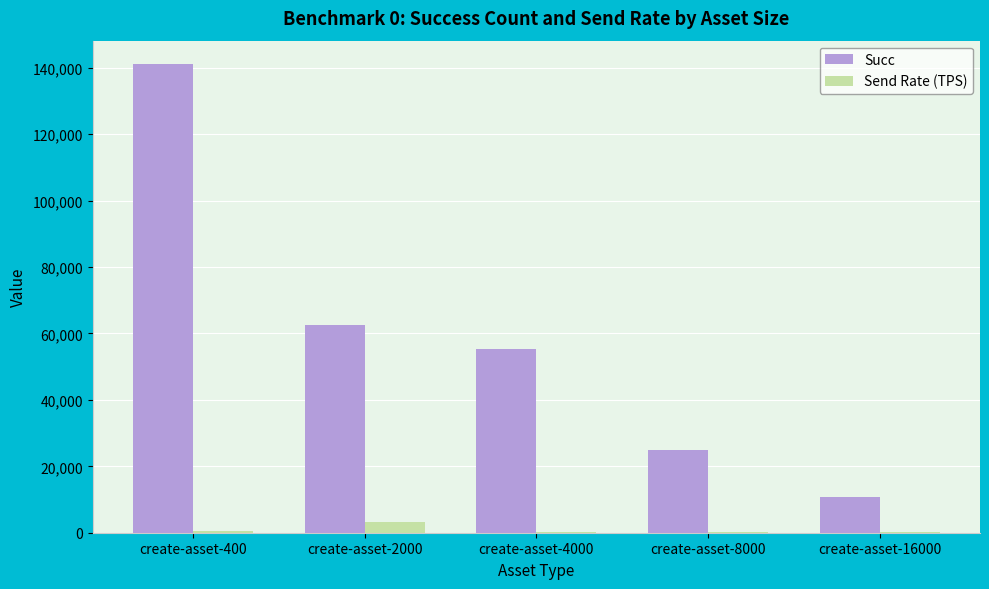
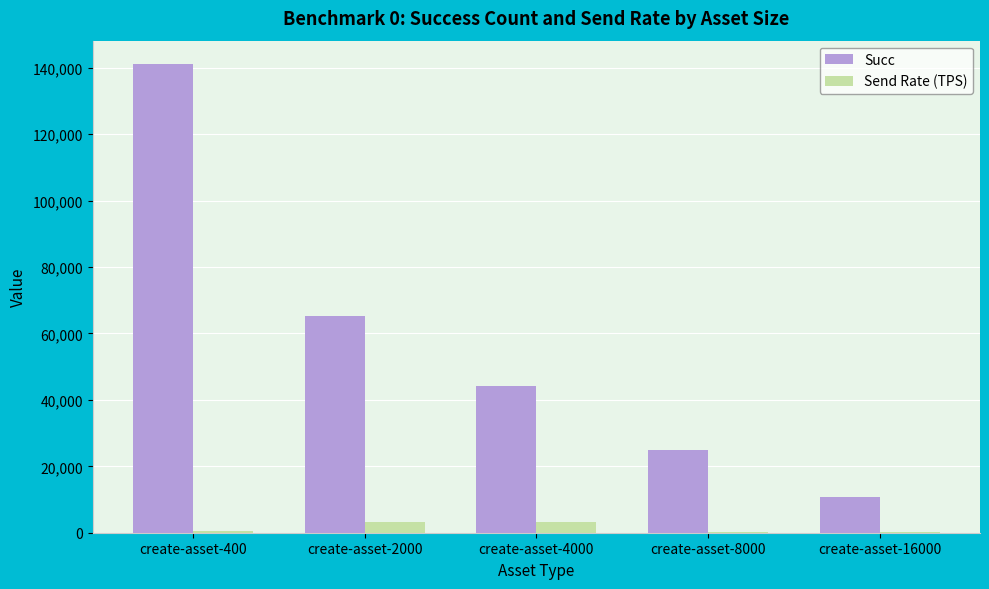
  {
    "Succ": {
      "create-asset-400": "141,000",
-     "create-asset-2000": "63,000",
-     "create-asset-4000": "55,000",
+     "create-asset-2000": "65,000",
+     "create-asset-4000": "44,000",
      "create-asset-8000": "25,000",
      "create-asset-16000": "11,000"
    },
    "Send Rate (TPS)": {
      "create-asset-2000": "3,000",
-     "create-asset-4000": "0"
+     "create-asset-4000": "3,000"
    }
  }
